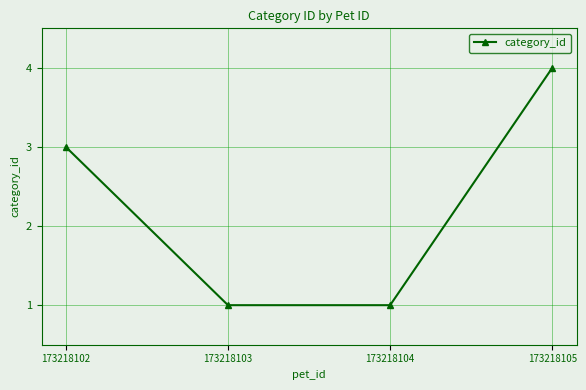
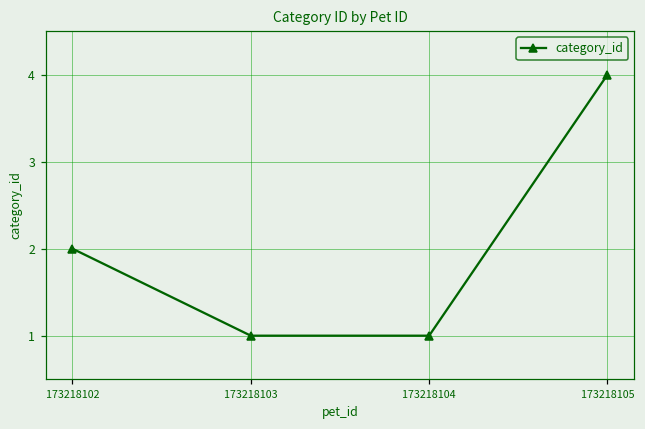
  {
-   "173218102": 3,
+   "173218102": 2,
    "173218103": 1,
    "173218104": 1,
    "173218105": 4
  }
